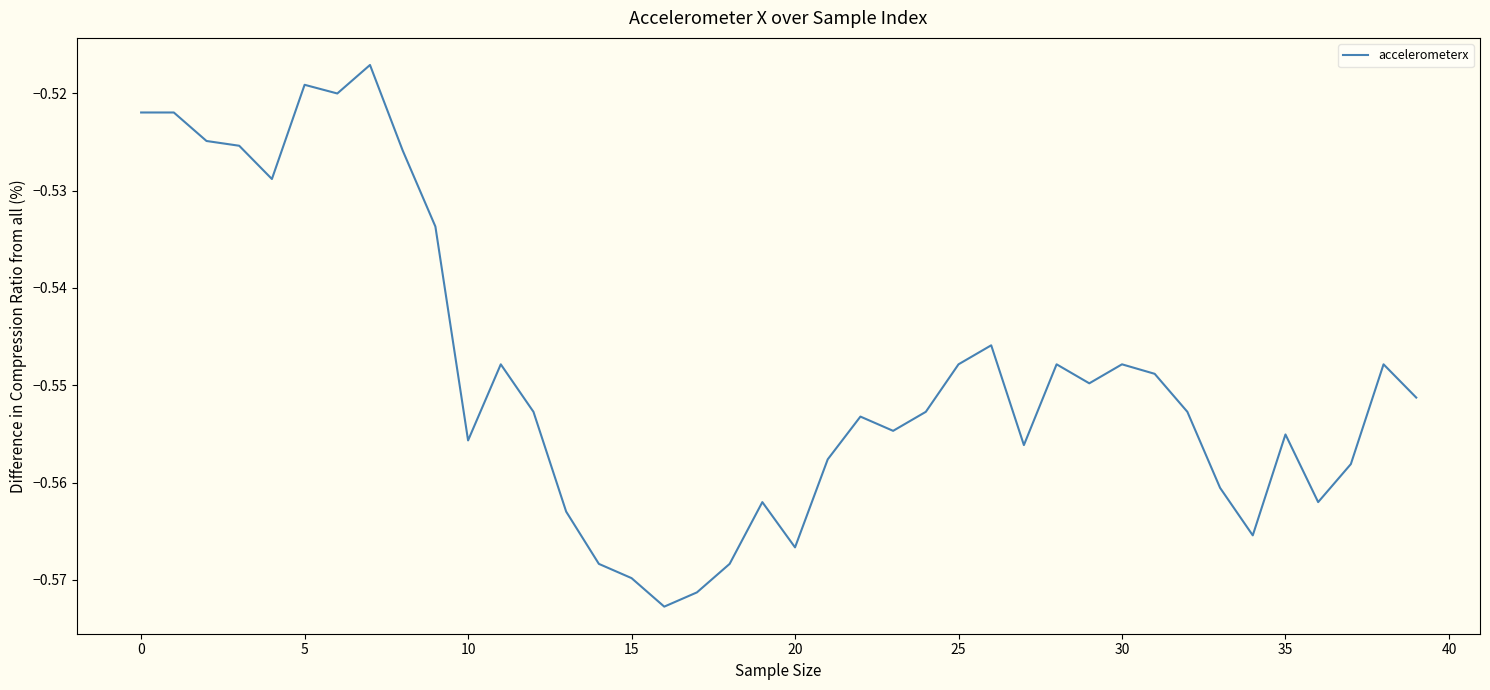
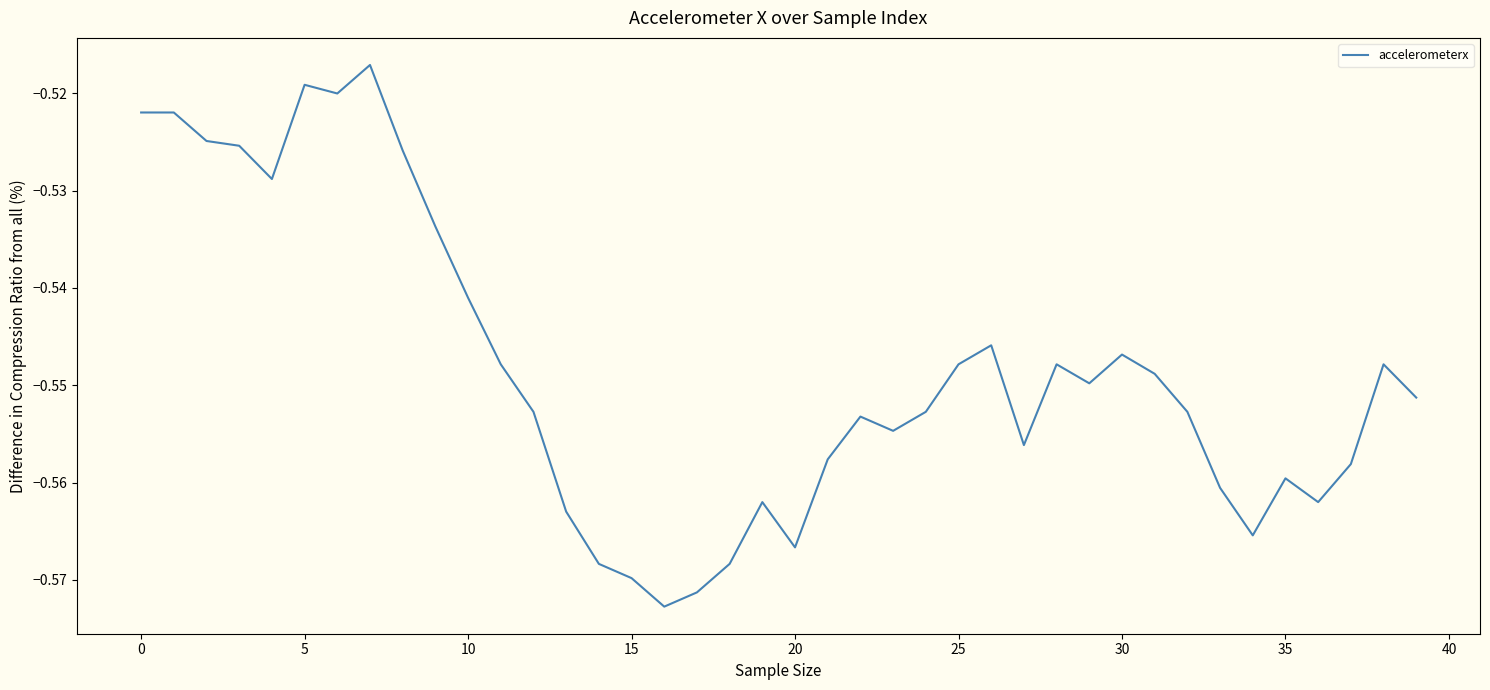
  {
    "0": -0.522,
    "5": -0.519,
-   "10": -0.556,
+   "10": -0.541,
    "15": -0.570,
    "20": -0.567,
    "25": -0.548,
-   "30": -0.548,
-   "35": -0.555
+   "30": -0.547,
+   "35": -0.560
  }
